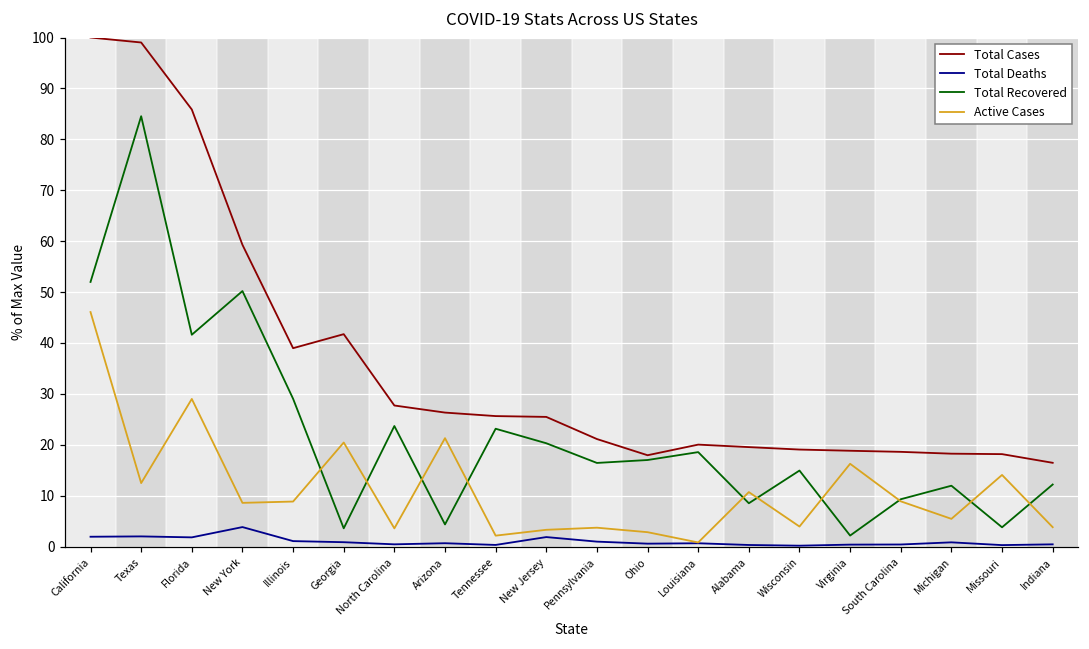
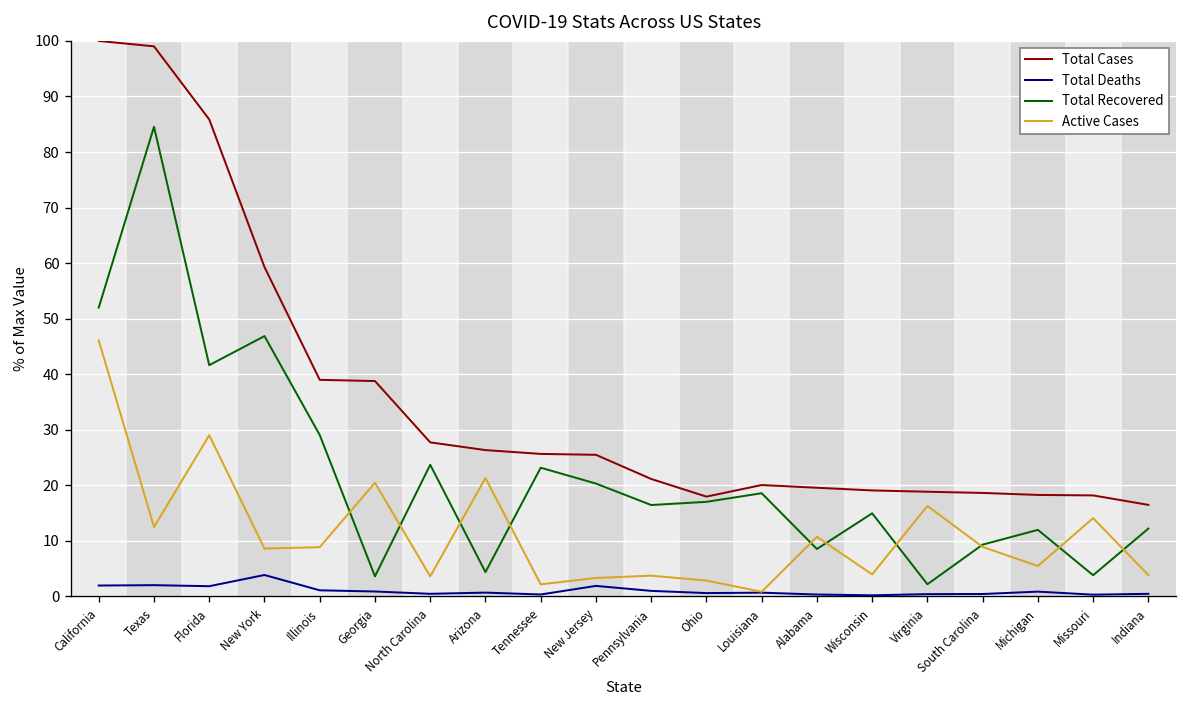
  {
    "Total Cases": {
      "California": 100,
      "Texas": 99,
      "Florida": 86,
      "New York": 59,
      "Illinois": 39,
-     "Georgia": 42,
+     "Georgia": 39,
      "North Carolina": 28,
      "Arizona": 26,
      "Tennessee": 26,
      "New Jersey": 25,
      "Pennsylvania": 21,
      "Ohio": 18,
      "Louisiana": 20,
      "Alabama": 20,
      "Wisconsin": 19,
      "Virginia": 19,
      "South Carolina": 19,
      "Michigan": 18,
      "Missouri": 18,
      "Indiana": 16
    },
    "Total Deaths": {
      "California": 2,
      "Texas": 2,
      "Florida": 2,
      "New York": 4,
      "Illinois": 1,
      "Georgia": 1,
      "North Carolina": 0,
      "Arizona": 1,
      "Tennessee": 0,
      "New Jersey": 2,
      "Pennsylvania": 1,
      "Ohio": 1,
      "Alabama": 0,
      "Wisconsin": 0,
      "Virginia": 0,
      "South Carolina": 0,
      "Michigan": 1,
      "Missouri": 0,
      "Indiana": 0
    },
    "Total Recovered": {
      "California": 52,
      "Texas": 85,
      "Florida": 42,
-     "New York": 50,
+     "New York": 47,
      "Illinois": 29,
      "Georgia": 4,
      "North Carolina": 24,
      "Arizona": 4,
      "Tennessee": 23,
      "New Jersey": 20,
      "Pennsylvania": 16,
      "Ohio": 17,
      "Louisiana": 19,
      "Alabama": 9,
      "Wisconsin": 15,
      "Virginia": 2,
      "Michigan": 12,
      "Missouri": 4,
      "Indiana": 12
    },
    "Active Cases": {
      "California": 46,
      "Texas": 12,
      "Florida": 29,
      "New York": 9,
      "Illinois": 9,
      "Georgia": 20,
      "North Carolina": 4,
      "Arizona": 21,
      "Tennessee": 2,
      "New Jersey": 3,
      "Pennsylvania": 4,
      "Ohio": 3,
      "Alabama": 11,
      "Wisconsin": 4,
      "Virginia": 16,
      "Michigan": 5,
      "Missouri": 14,
      "Indiana": 4
    }
  }
